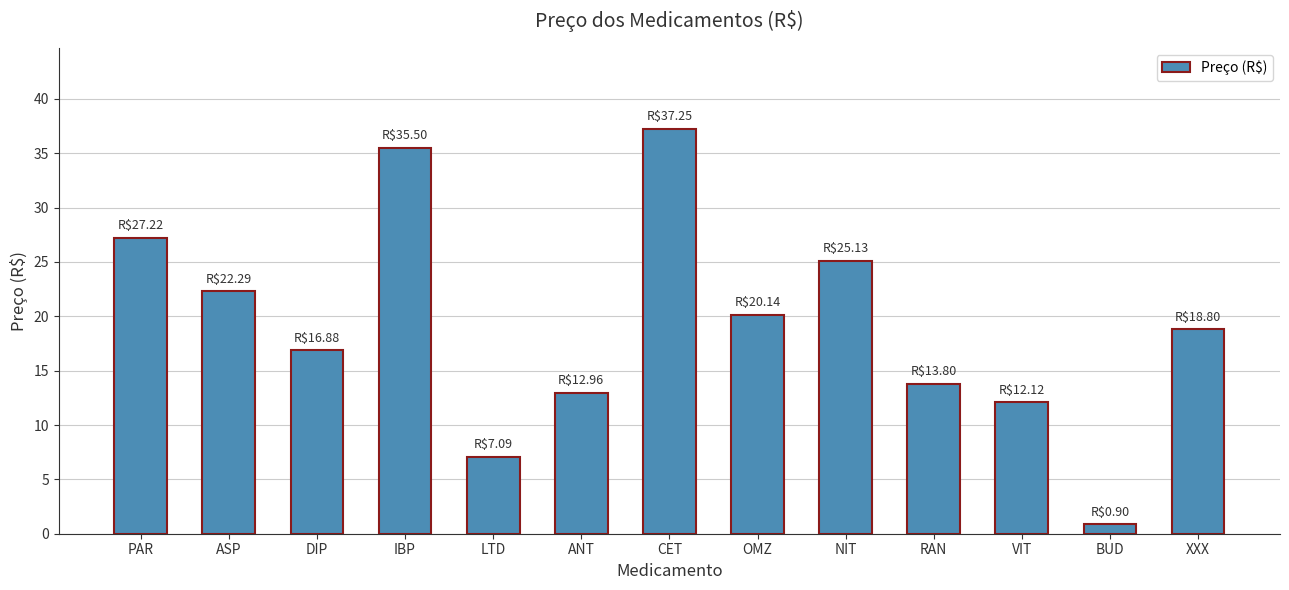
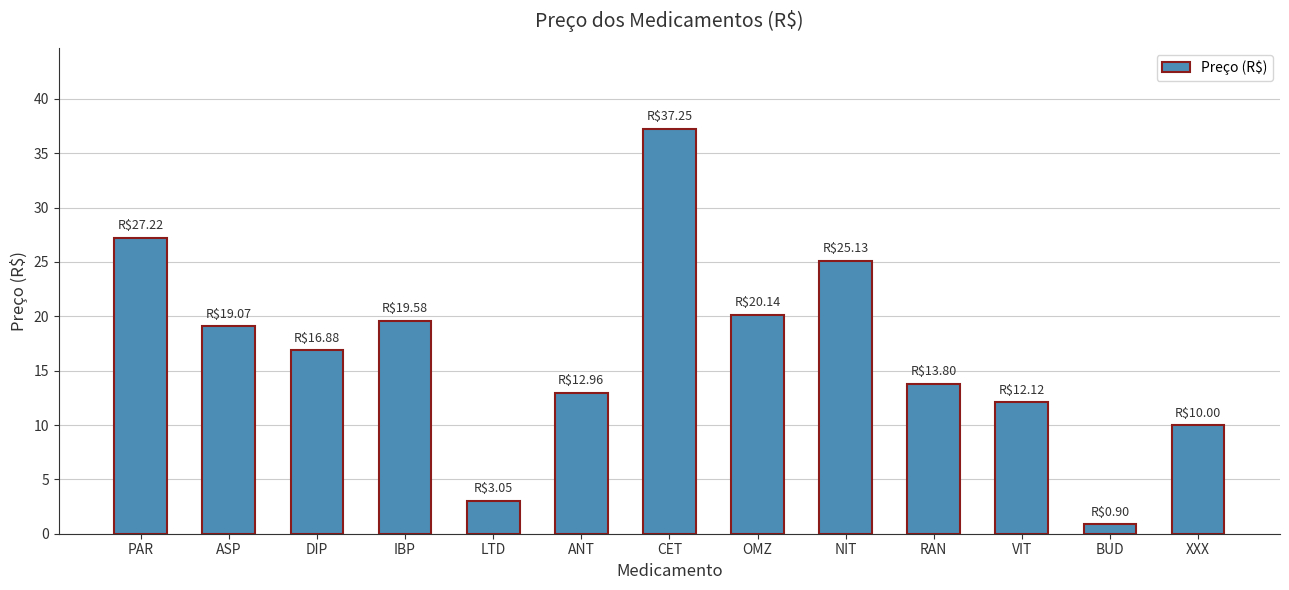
  {
    "PAR": "$27.22",
-   "ASP": "$22.29",
+   "ASP": "$19.07",
    "DIP": "$16.88",
-   "IBP": "$35.50",
-   "LTD": "$7.09",
+   "IBP": "$19.58",
+   "LTD": "$3.05",
    "ANT": "$12.96",
    "CET": "$37.25",
    "OMZ": "$20.14",
    "NIT": "$25.13",
    "RAN": "$13.80",
    "VIT": "$12.12",
    "BUD": "$0.90",
-   "XXX": "$18.80"
+   "XXX": "$10.00"
  }
